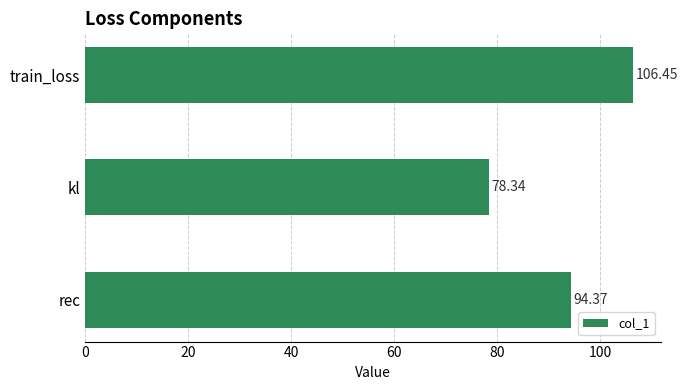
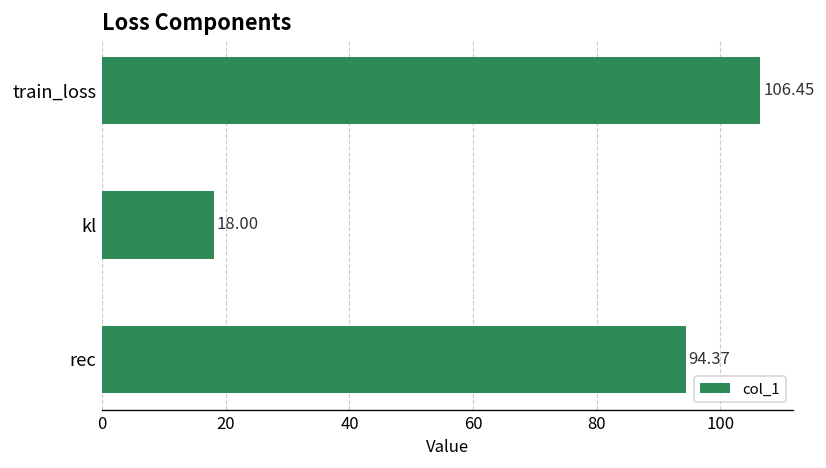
  {
    "train_loss": 106.45,
-   "kl": 78.34,
+   "kl": 18.00,
    "rec": 94.37
  }
